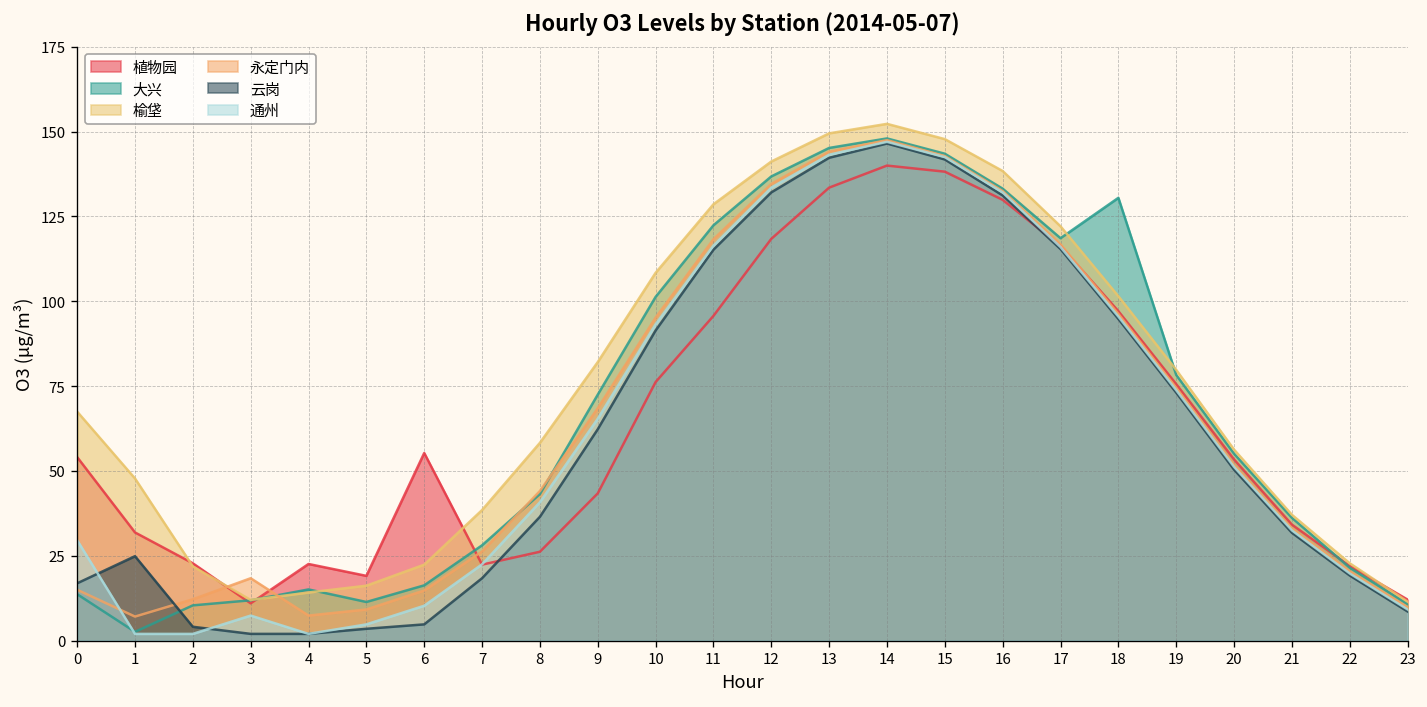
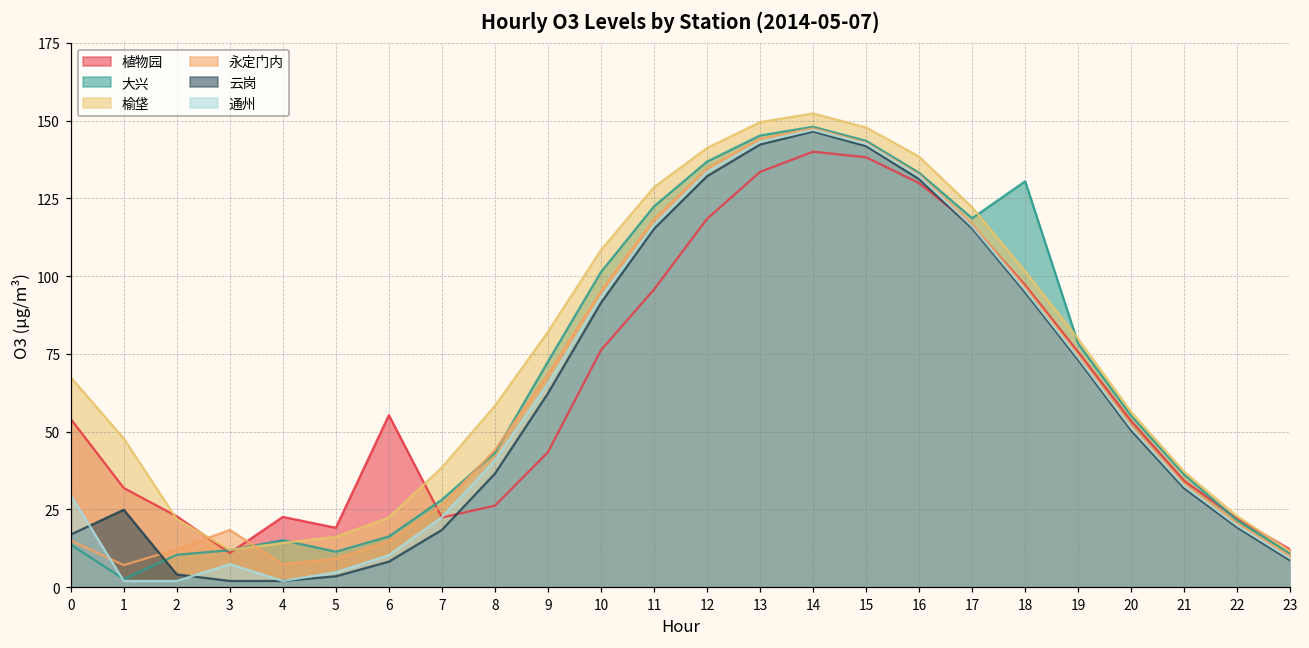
  {
    "植物园": {
      "0": 54,
      "1": 32,
      "2": 23,
      "4": 23,
      "5": 19,
      "6": 55,
      "8": 26,
      "9": 43,
      "10": 76,
      "11": 96,
      "12": 118,
      "13": 134,
      "14": 140,
      "15": 138,
      "16": 130,
      "19": 76,
      "20": 53,
      "21": 34
    },
    "大兴": {
      "0": 14,
      "2": 10,
      "4": 15,
      "5": 11,
      "6": 16,
      "7": 28,
      "8": 43,
      "9": 73,
      "10": 101,
      "11": 122,
      "12": 137,
      "13": 145,
      "17": 119,
      "18": 131,
      "19": 78,
      "20": 55,
      "21": 36
    },
    "云岗": {
      "0": 17,
      "1": 25,
      "2": 4,
      "3": 2,
      "5": 4,
-     "6": 5,
+     "6": 8,
      "7": 18,
      "8": 37,
      "9": 62,
      "10": 91,
      "11": 115,
      "12": 132
    },
    "通州": {
      "0": 30,
      "2": 2,
      "3": 7,
      "5": 5,
      "6": 10,
      "8": 41,
      "9": 65,
      "10": 93,
      "11": 116,
      "12": 134
    }
  }
